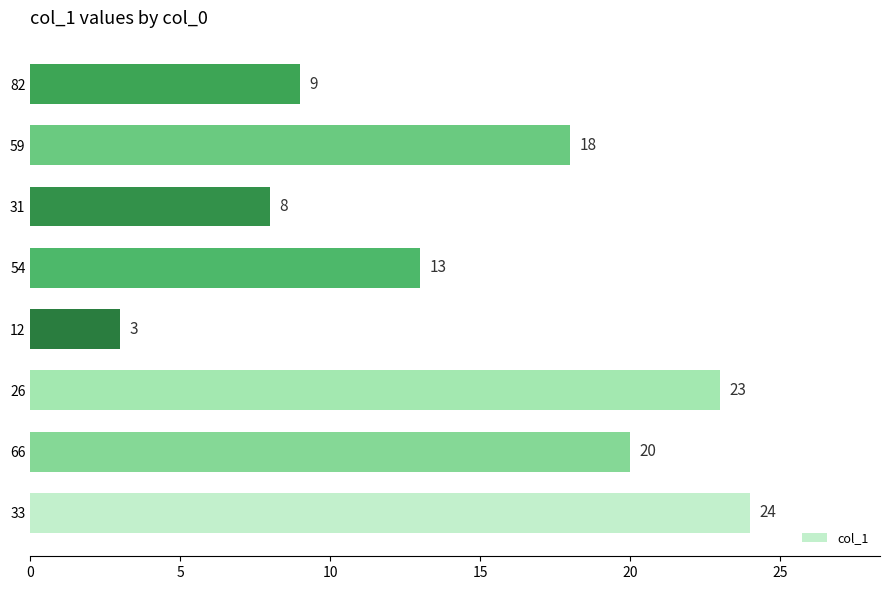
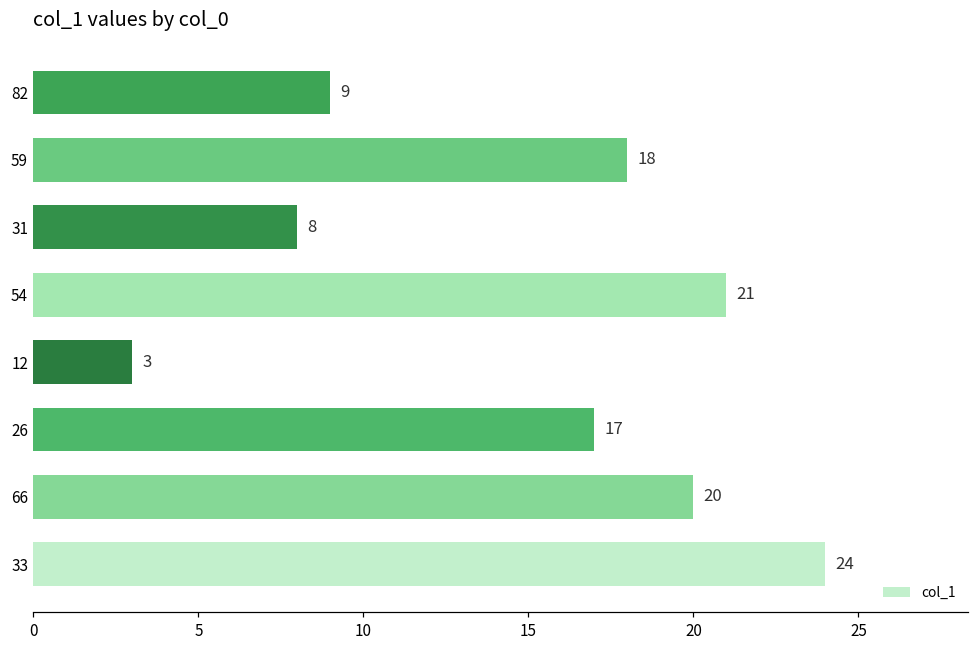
  {
    "82": 9,
    "59": 18,
    "31": 8,
-   "54": 13,
+   "54": 21,
    "12": 3,
-   "26": 23,
+   "26": 17,
    "66": 20,
    "33": 24
  }
